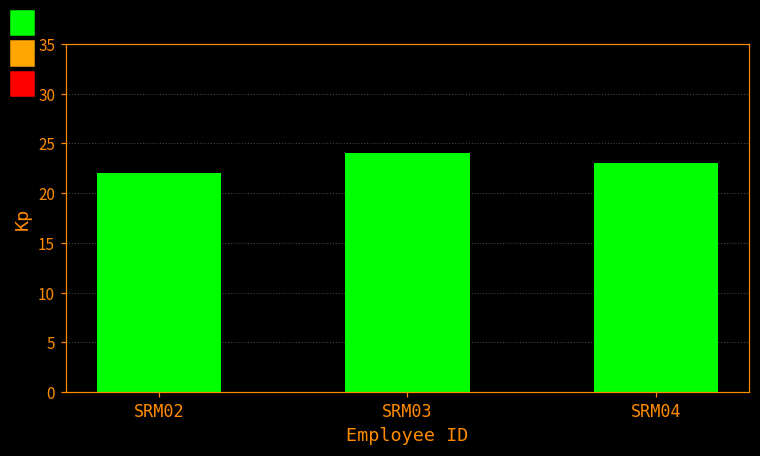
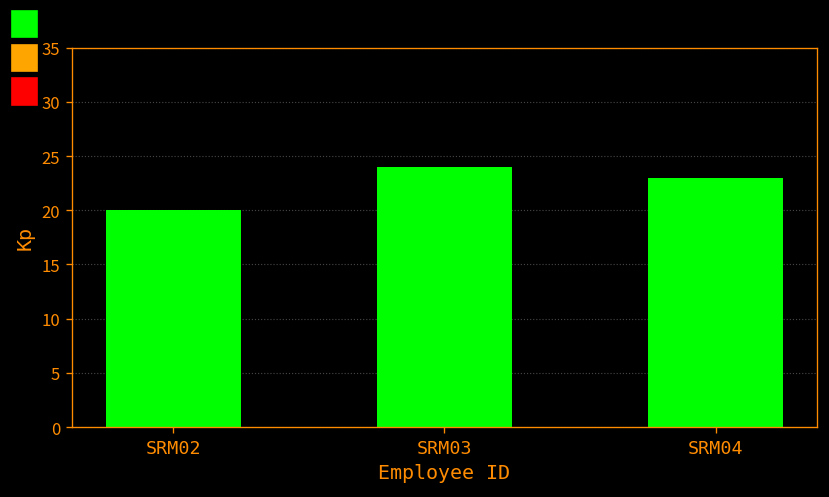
  {
-   "SRM02": 22,
+   "SRM02": 20,
    "SRM03": 24,
    "SRM04": 23
  }
